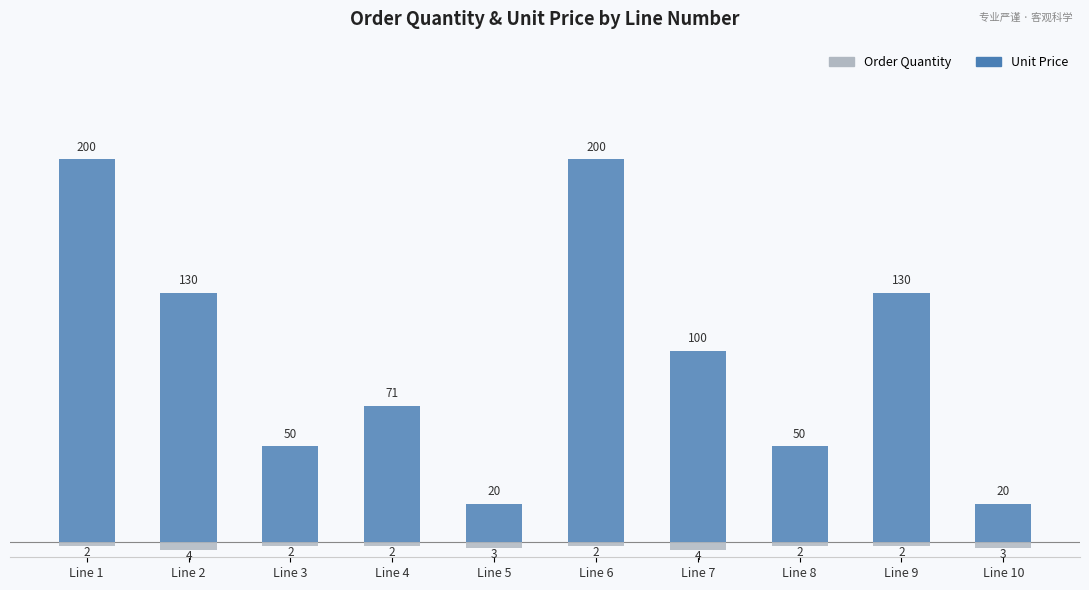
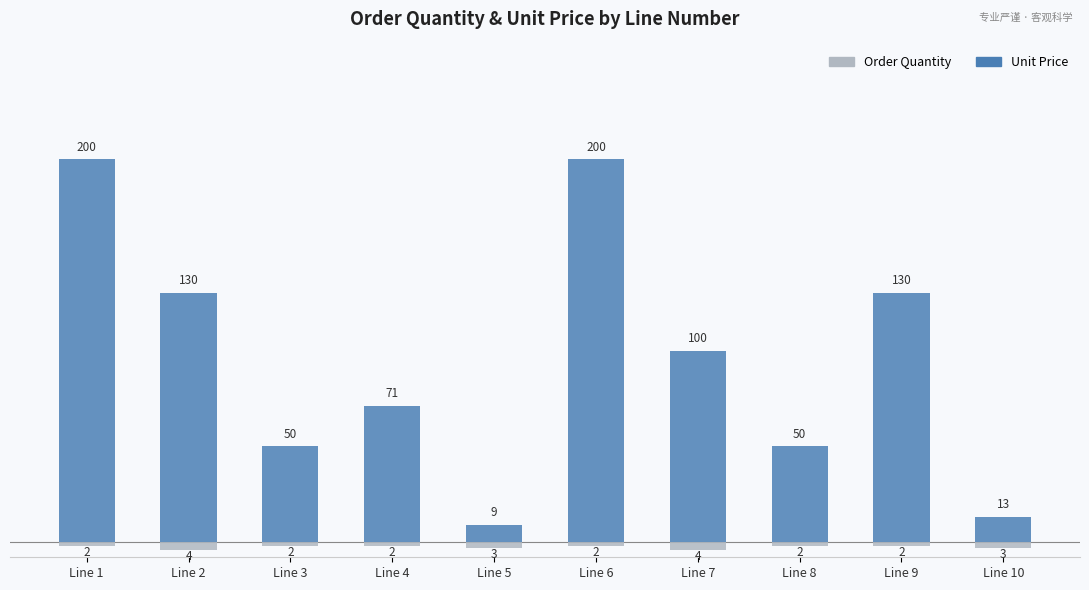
  {
    "Unit Price": {
      "Line 1": 200,
      "Line 2": 130,
      "Line 3": 50,
      "Line 4": 71,
-     "Line 5": 20,
+     "Line 5": 9,
      "Line 6": 200,
      "Line 7": 100,
      "Line 8": 50,
      "Line 9": 130,
-     "Line 10": 20
+     "Line 10": 13
    }
  }
